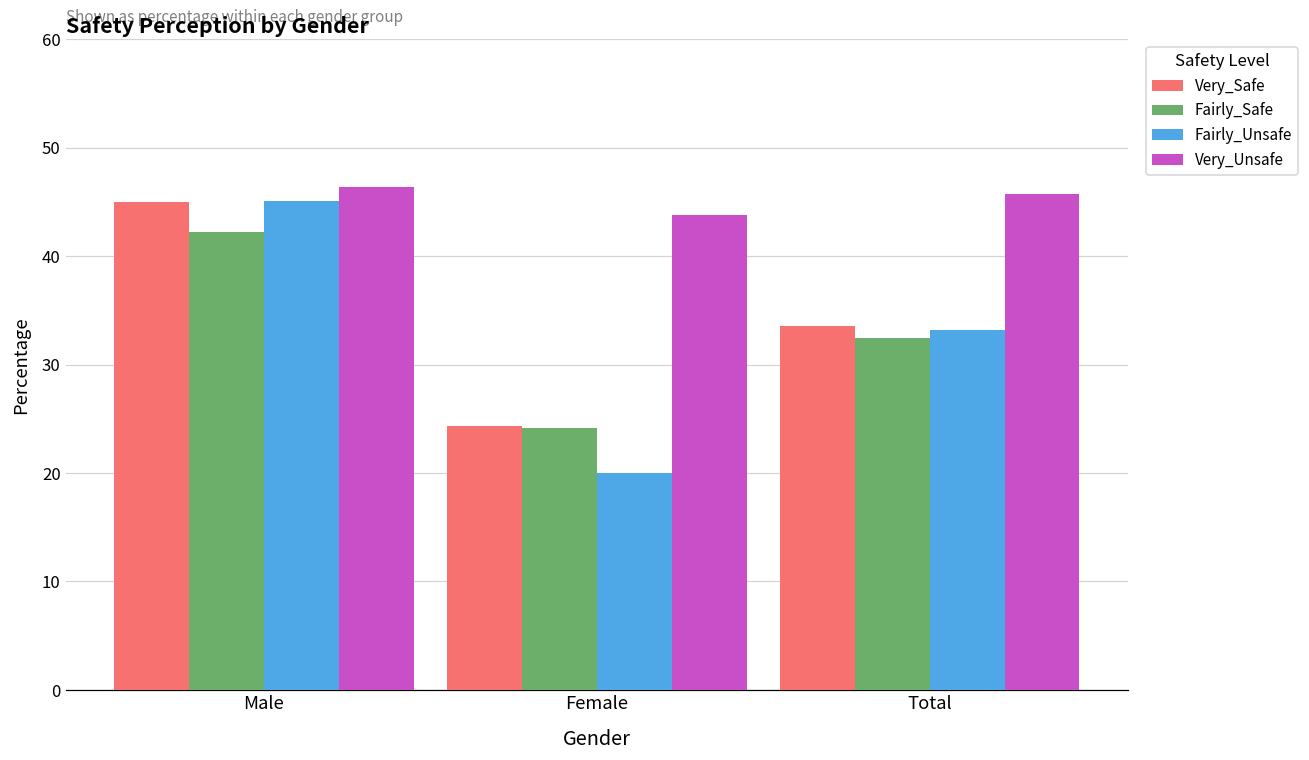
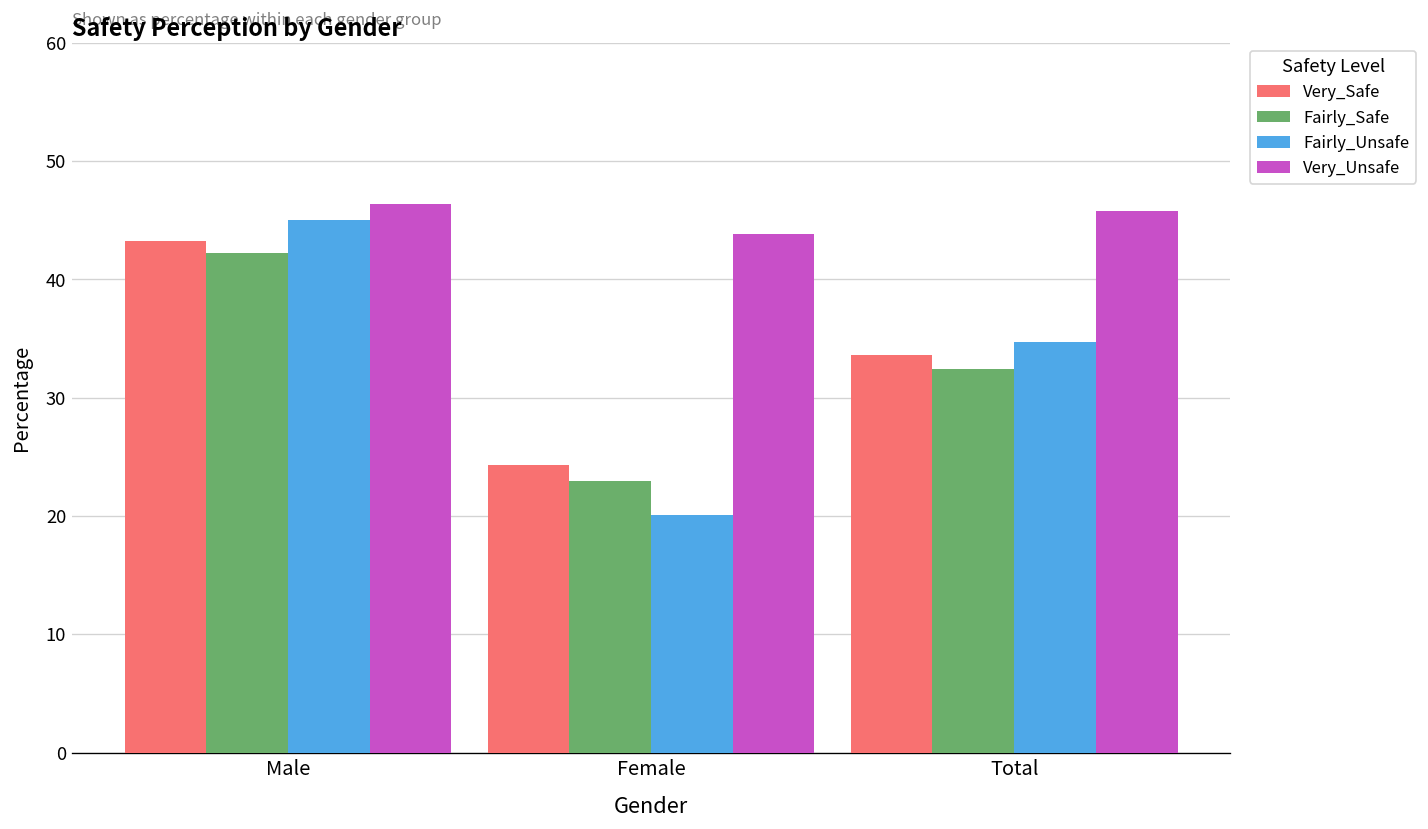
  {
    "Very_Safe": {
-     "Male": 45,
+     "Male": 43,
      "Female": 24,
      "Total": 34
    },
    "Fairly_Safe": {
      "Male": 42,
-     "Female": 24,
+     "Female": 23,
      "Total": 32
    },
    "Fairly_Unsafe": {
      "Male": 45,
      "Female": 20,
-     "Total": 33
+     "Total": 35
    },
    "Very_Unsafe": {
      "Male": 46,
      "Female": 44,
      "Total": 46
    }
  }
